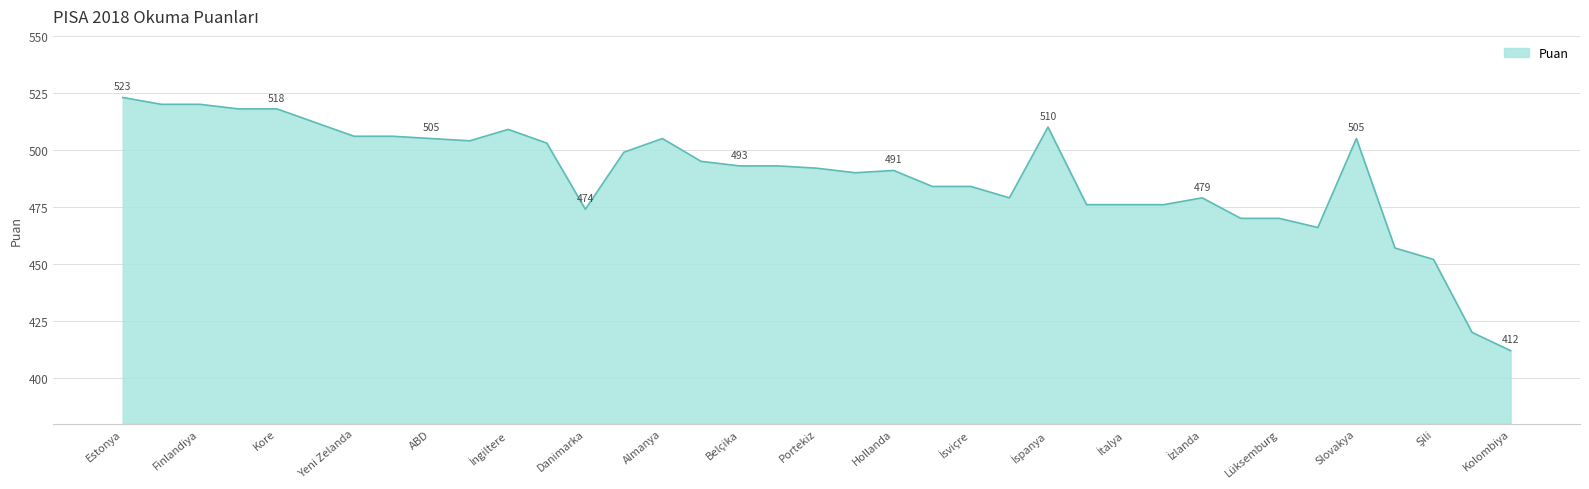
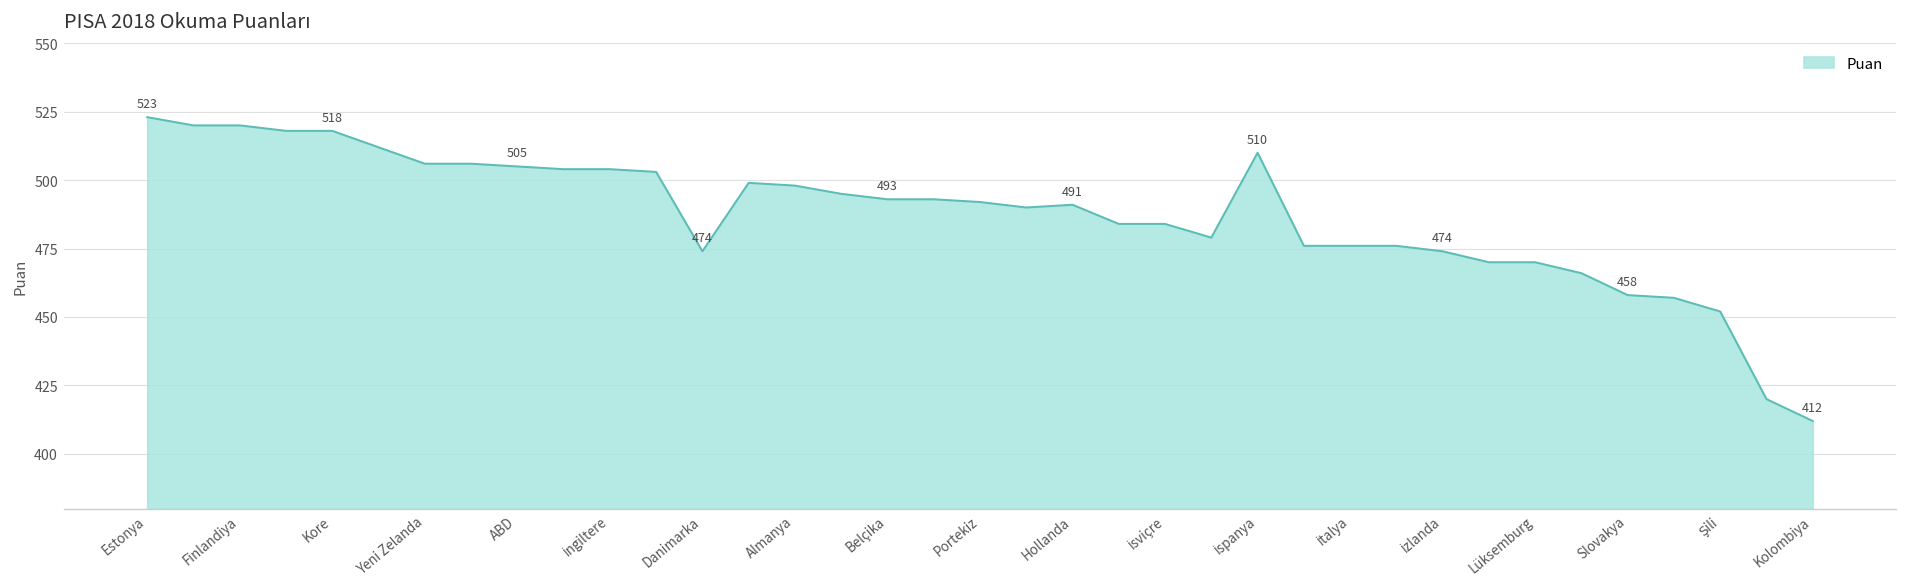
  {
    "Estonya": 523,
    "Kore": 518,
    "ABD": 505,
-   "İngiltere": 509,
+   "İngiltere": 504,
    "Danimarka": 474,
-   "Almanya": 505,
+   "Almanya": 498,
    "Belçika": 493,
    "Hollanda": 491,
    "İspanya": 510,
-   "İzlanda": 479,
-   "Slovakya": 505,
+   "İzlanda": 474,
+   "Slovakya": 458,
    "Kolombiya": 412
  }
